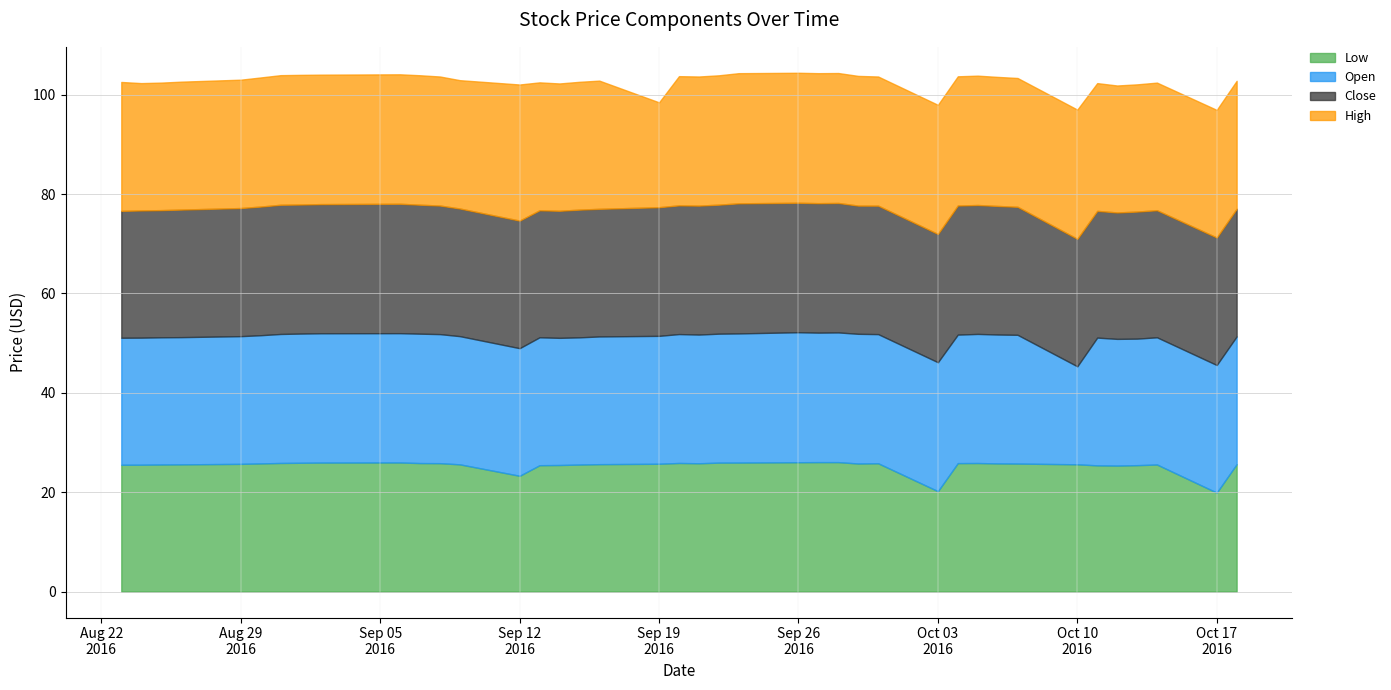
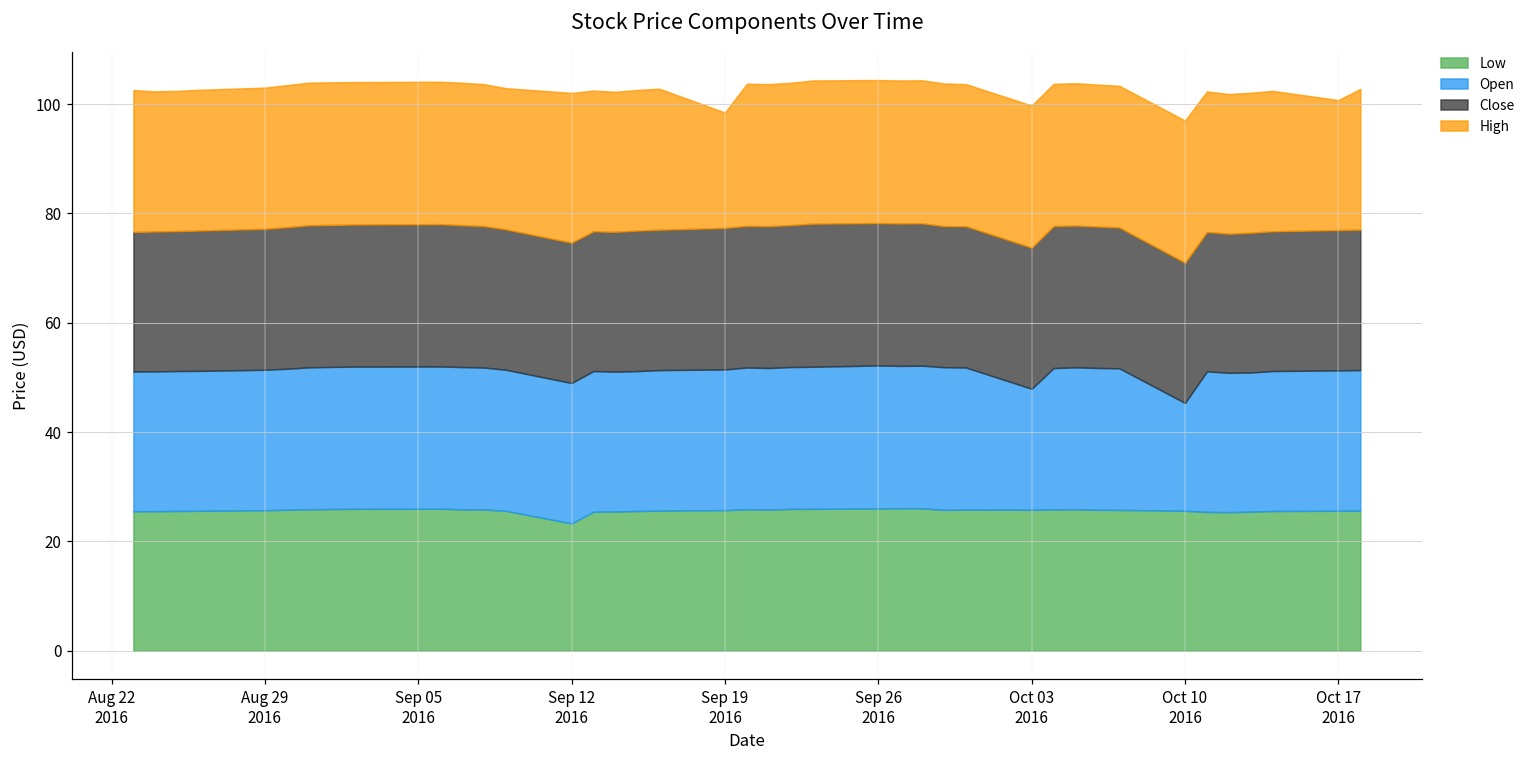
  {
    "Low": {
      "Aug 29 2016": 26,
      "Sep 12 2016": 23,
      "Sep 19 2016": 26,
      "Sep 26 2016": 26,
-     "Oct 03 2016": 20,
+     "Oct 03 2016": 26,
      "Oct 10 2016": 26,
-     "Oct 17 2016": 20
+     "Oct 17 2016": 26
    },
    "Open": {
      "Aug 29 2016": 26,
      "Sep 12 2016": 26,
      "Sep 19 2016": 26,
      "Sep 26 2016": 26,
-     "Oct 03 2016": 26,
+     "Oct 03 2016": 22,
      "Oct 10 2016": 20,
      "Oct 17 2016": 26
    },
    "Close": {
      "Aug 29 2016": 26,
      "Sep 12 2016": 26,
      "Sep 19 2016": 26,
      "Sep 26 2016": 26,
      "Oct 03 2016": 26,
      "Oct 10 2016": 26,
      "Oct 17 2016": 26
    },
    "High": {
      "Aug 29 2016": 26,
      "Sep 12 2016": 27,
      "Sep 19 2016": 21,
      "Sep 26 2016": 26,
      "Oct 03 2016": 26,
      "Oct 10 2016": 26,
-     "Oct 17 2016": 26
+     "Oct 17 2016": 24
    }
  }
